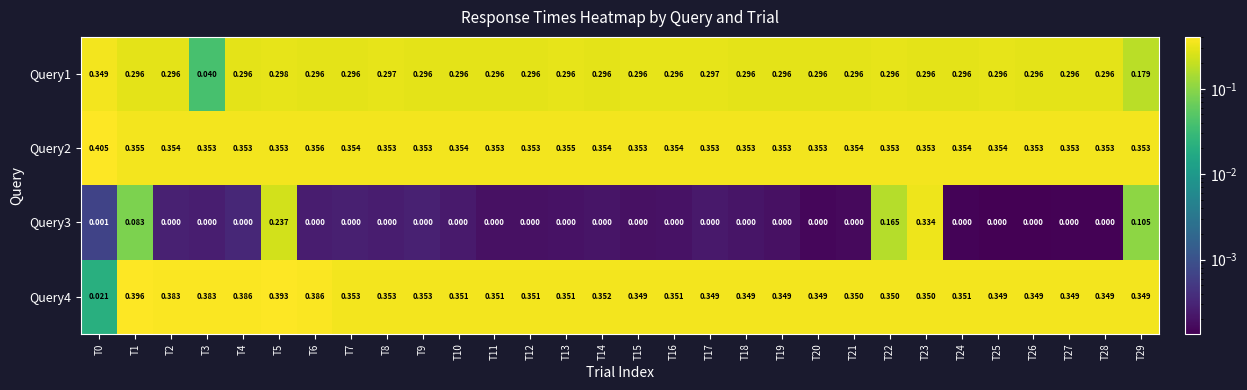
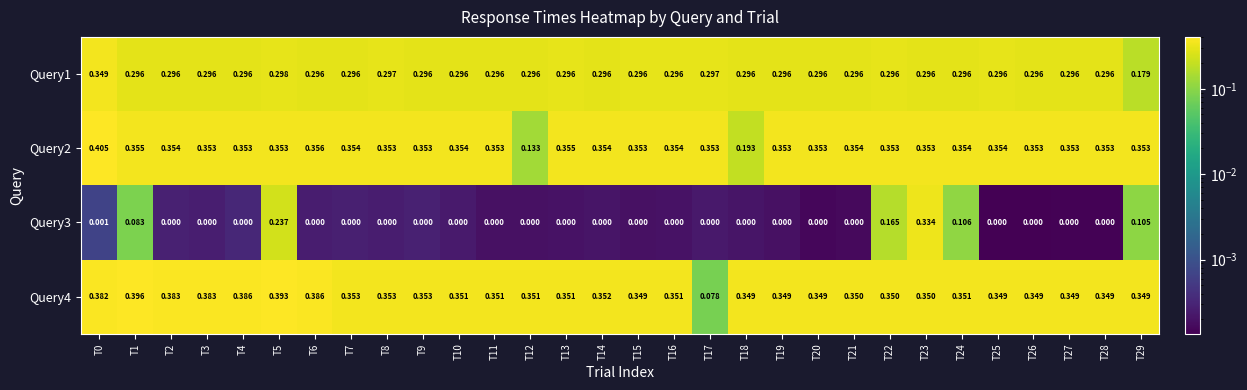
  {
    "Query1": {
      "T0": 0.349,
      "T1": 0.296,
      "T2": 0.296,
-     "T3": 0.040,
+     "T3": 0.296,
      "T4": 0.296,
      "T5": 0.298,
      "T6": 0.296,
      "T7": 0.296,
      "T8": 0.297,
      "T9": 0.296,
      "T10": 0.296,
      "T11": 0.296,
      "T12": 0.296,
      "T13": 0.296,
      "T14": 0.296,
      "T15": 0.296,
      "T16": 0.296,
      "T17": 0.297,
      "T18": 0.296,
      "T19": 0.296,
      "T20": 0.296,
      "T21": 0.296,
      "T22": 0.296,
      "T23": 0.296,
      "T24": 0.296,
      "T25": 0.296,
      "T26": 0.296,
      "T27": 0.296,
      "T28": 0.296,
      "T29": 0.179
    },
    "Query2": {
      "T0": 0.405,
      "T1": 0.355,
      "T2": 0.354,
      "T3": 0.353,
      "T4": 0.353,
      "T5": 0.353,
      "T6": 0.356,
      "T7": 0.354,
      "T8": 0.353,
      "T9": 0.353,
      "T10": 0.354,
      "T11": 0.353,
-     "T12": 0.353,
+     "T12": 0.133,
      "T13": 0.355,
      "T14": 0.354,
      "T15": 0.353,
      "T16": 0.354,
      "T17": 0.353,
-     "T18": 0.353,
+     "T18": 0.193,
      "T19": 0.353,
      "T20": 0.353,
      "T21": 0.354,
      "T22": 0.353,
      "T23": 0.353,
      "T24": 0.354,
      "T25": 0.354,
      "T26": 0.353,
      "T27": 0.353,
      "T28": 0.353,
      "T29": 0.353
    },
    "Query3": {
      "T0": 0.001,
      "T1": 0.083,
      "T2": 0.000,
      "T3": 0.000,
      "T4": 0.000,
      "T5": 0.237,
      "T6": 0.000,
      "T7": 0.000,
      "T8": 0.000,
      "T9": 0.000,
      "T10": 0.000,
      "T11": 0.000,
      "T12": 0.000,
      "T13": 0.000,
      "T14": 0.000,
      "T15": 0.000,
      "T16": 0.000,
      "T17": 0.000,
      "T18": 0.000,
      "T19": 0.000,
      "T20": 0.000,
      "T21": 0.000,
      "T22": 0.165,
      "T23": 0.334,
-     "T24": 0.000,
+     "T24": 0.106,
      "T25": 0.000,
      "T26": 0.000,
      "T27": 0.000,
      "T28": 0.000,
      "T29": 0.105
    },
    "Query4": {
-     "T0": 0.021,
+     "T0": 0.382,
      "T1": 0.396,
      "T2": 0.383,
      "T3": 0.383,
      "T4": 0.386,
      "T5": 0.393,
      "T6": 0.386,
      "T7": 0.353,
      "T8": 0.353,
      "T9": 0.353,
      "T10": 0.351,
      "T11": 0.351,
      "T12": 0.351,
      "T13": 0.351,
      "T14": 0.352,
      "T15": 0.349,
      "T16": 0.351,
-     "T17": 0.349,
+     "T17": 0.078,
      "T18": 0.349,
      "T19": 0.349,
      "T20": 0.349,
      "T21": 0.350,
      "T22": 0.350,
      "T23": 0.350,
      "T24": 0.351,
      "T25": 0.349,
      "T26": 0.349,
      "T27": 0.349,
      "T28": 0.349,
      "T29": 0.349
    }
  }
